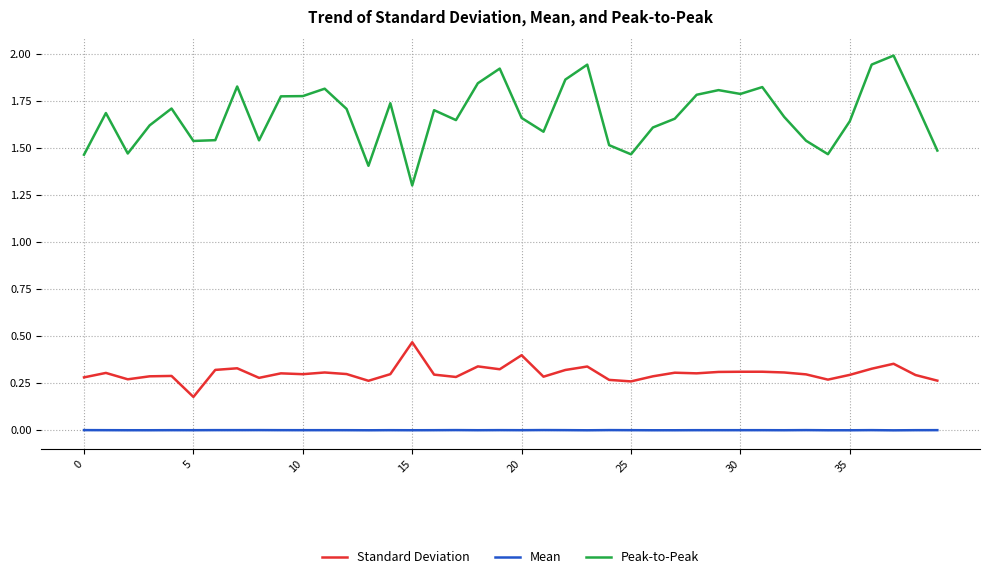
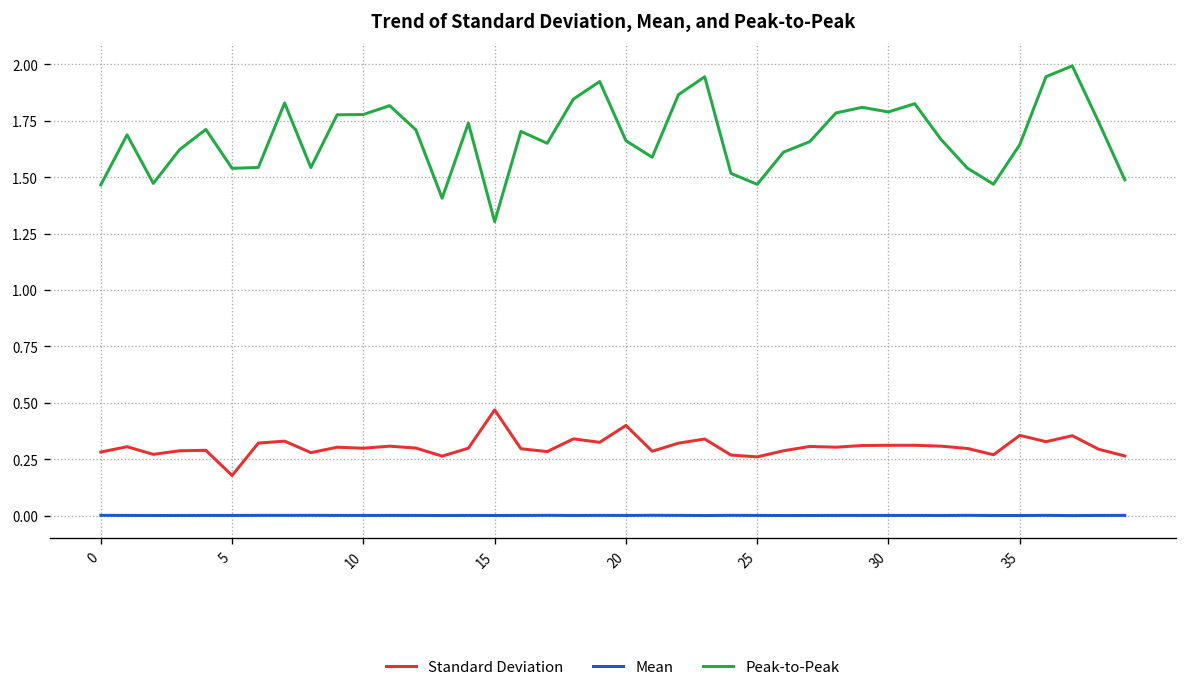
  {
    "Standard Deviation": {
      "0": 0.28,
      "5": 0.18,
      "10": 0.30,
      "15": 0.47,
      "20": 0.40,
      "25": 0.26,
      "30": 0.31,
-     "35": 0.30
+     "35": 0.36
    },
    "Mean": {
      "0": 0.00,
      "5": 0.00,
      "10": 0.00,
      "15": 0.00,
      "20": 0.00,
      "25": 0.00,
      "30": 0.00,
      "35": 0.00
    },
    "Peak-to-Peak": {
      "0": 1.47,
      "5": 1.54,
      "10": 1.78,
      "15": 1.30,
      "20": 1.66,
      "25": 1.47,
      "30": 1.79,
      "35": 1.64
    }
  }
